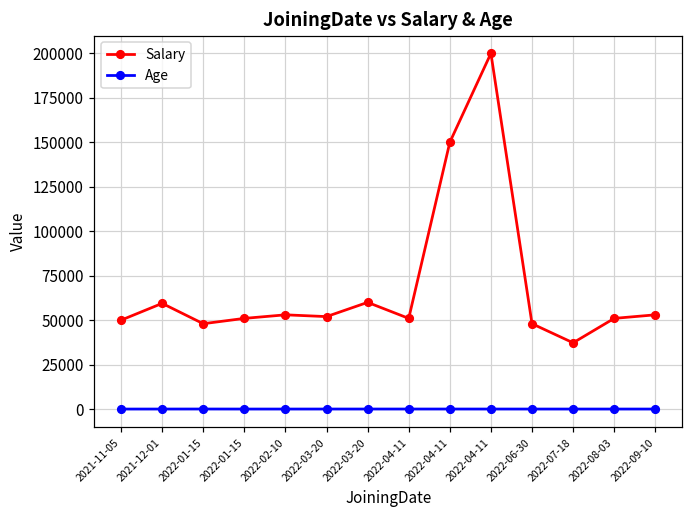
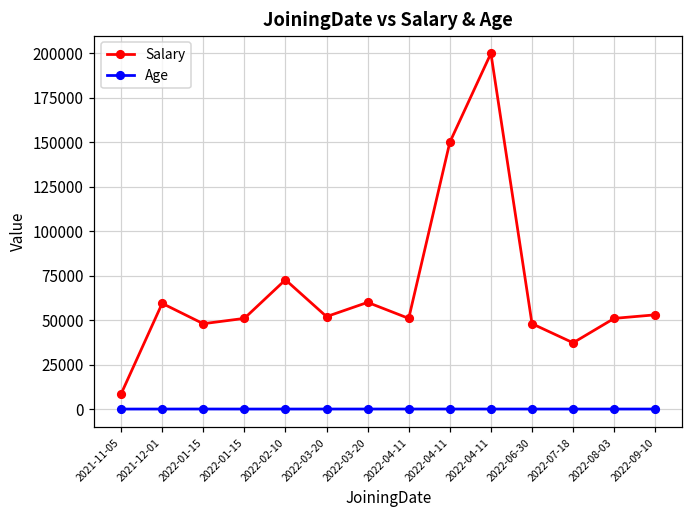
  {
    "Salary": {
-     "2021-11-05": 50000,
+     "2021-11-05": 8000,
      "2021-12-01": 59000,
-     "2022-02-10": 53000,
+     "2022-02-10": 73000,
      "2022-06-30": 48000,
      "2022-07-18": 37000,
      "2022-08-03": 51000,
      "2022-09-10": 53000
    },
    "Age": {
      "2021-11-05": 0,
      "2021-12-01": 0,
      "2022-02-10": 0,
      "2022-06-30": 0,
      "2022-07-18": 0,
      "2022-08-03": 0,
      "2022-09-10": 0
    }
  }
